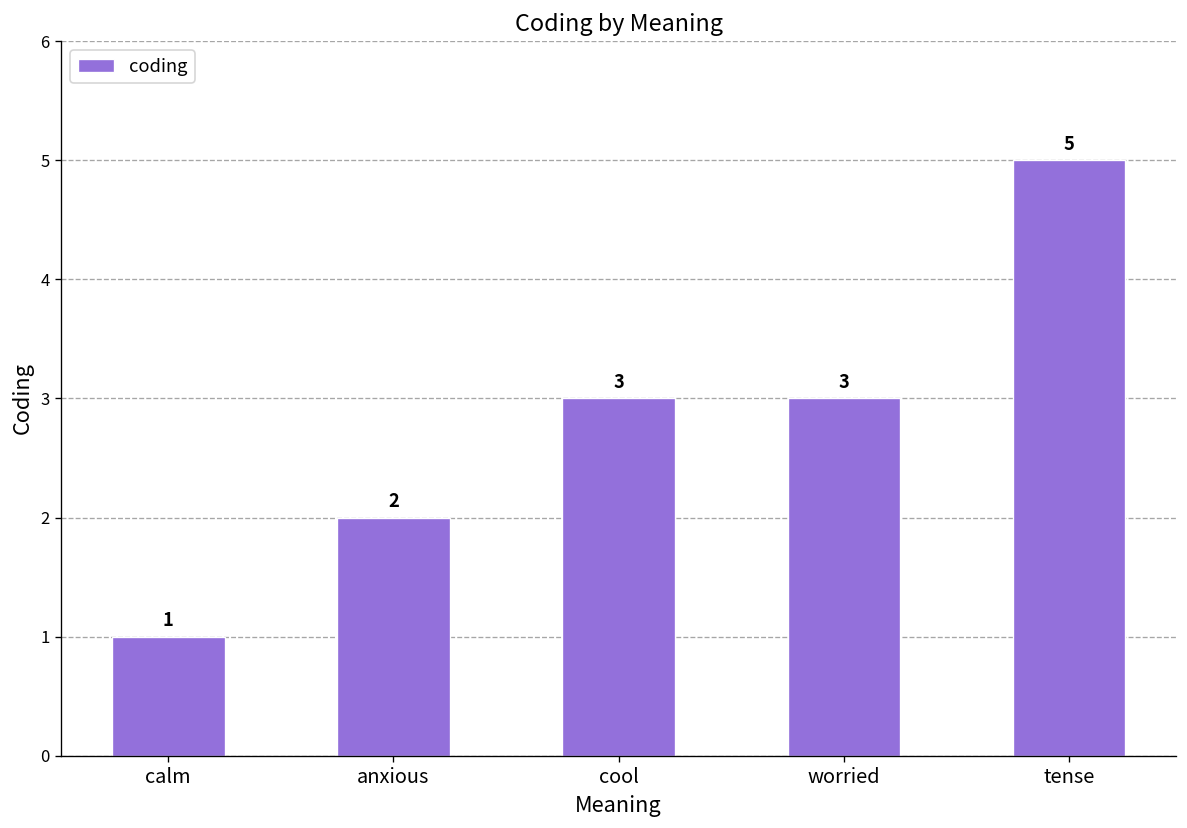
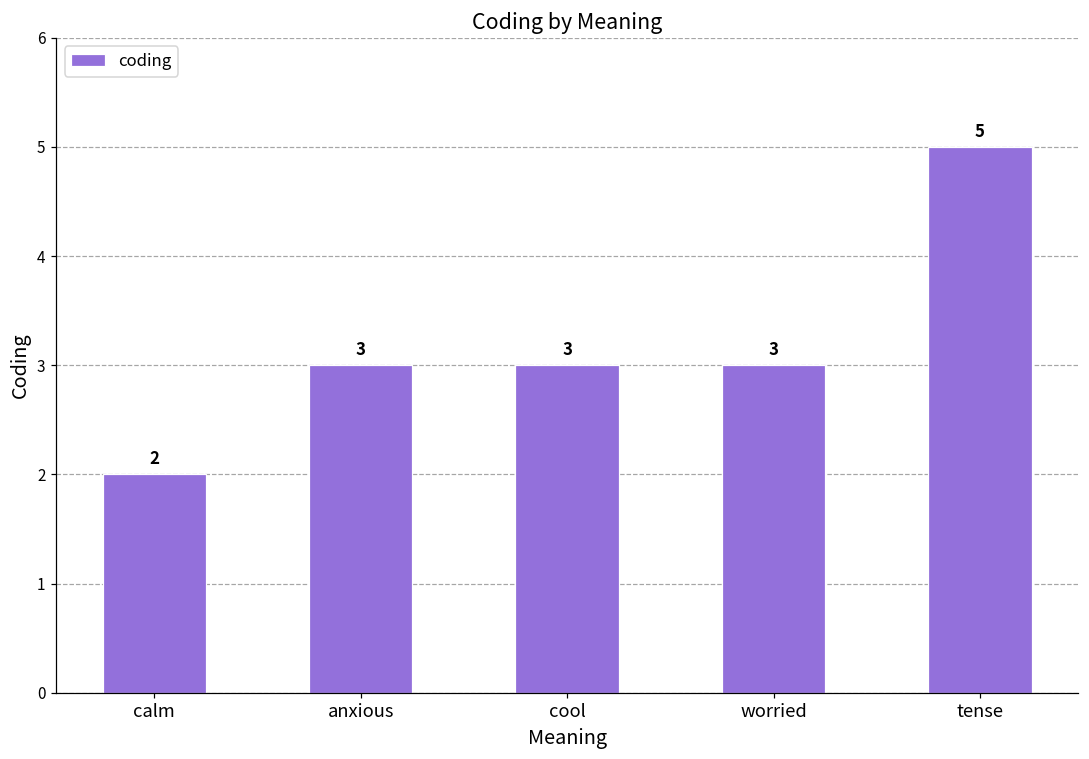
  {
-   "calm": 1,
-   "anxious": 2,
+   "calm": 2,
+   "anxious": 3,
    "cool": 3,
    "worried": 3,
    "tense": 5
  }
